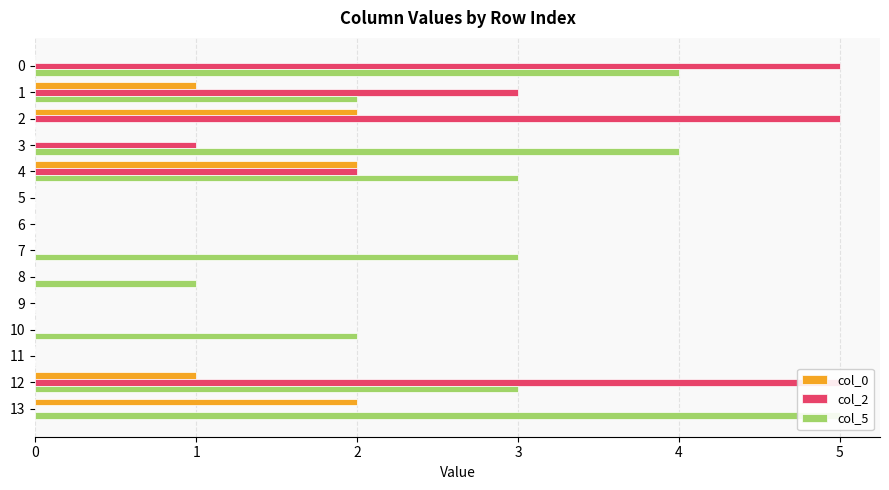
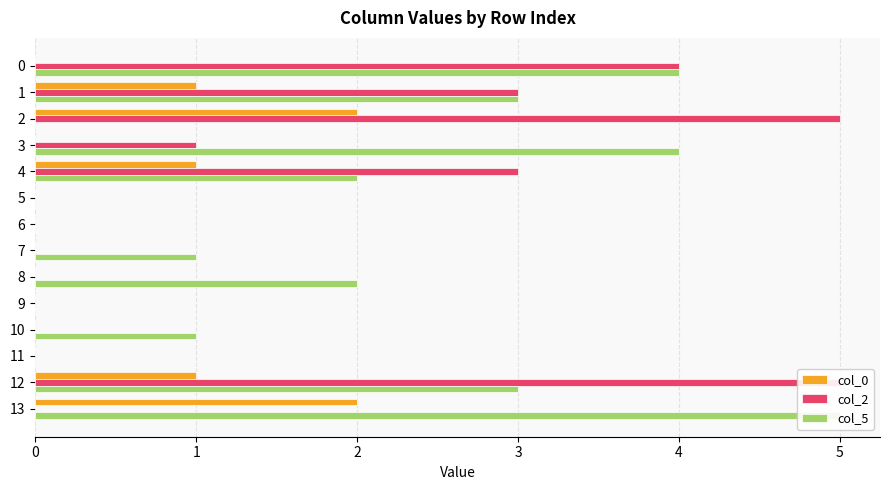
  {
    "col_0": {
      "0": 0,
      "1": 1,
      "2": 2,
      "3": 0,
-     "4": 2,
+     "4": 1,
      "5": 0,
      "6": 0,
      "7": 0,
      "8": 0,
      "9": 0,
      "10": 0,
      "11": 0,
      "12": 1,
      "13": 2
    },
    "col_2": {
-     "0": 5,
+     "0": 4,
      "1": 3,
      "2": 5,
      "3": 1,
-     "4": 2,
+     "4": 3,
      "5": 0,
      "6": 0,
      "7": 0,
      "8": 0,
      "9": 0,
      "10": 0,
      "11": 0,
      "13": 0
    },
    "col_5": {
      "0": 4,
-     "1": 2,
+     "1": 3,
      "2": 0,
      "3": 4,
-     "4": 3,
+     "4": 2,
      "5": 0,
      "6": 0,
-     "7": 3,
-     "8": 1,
+     "7": 1,
+     "8": 2,
      "9": 0,
-     "10": 2,
+     "10": 1,
      "11": 0,
      "12": 3
    }
  }
